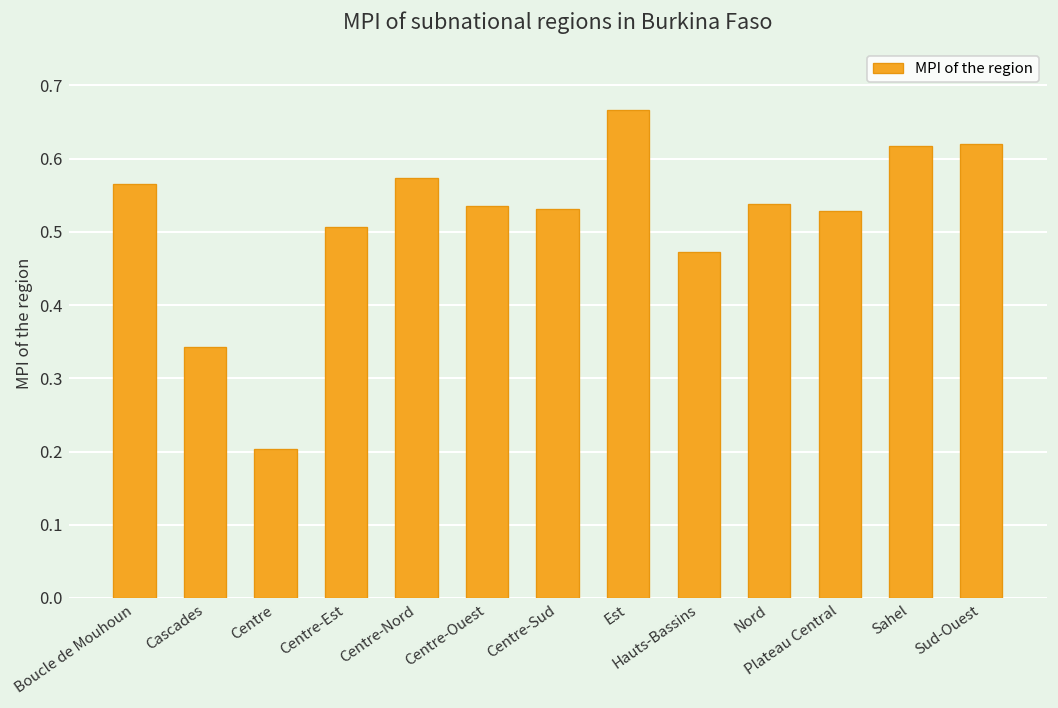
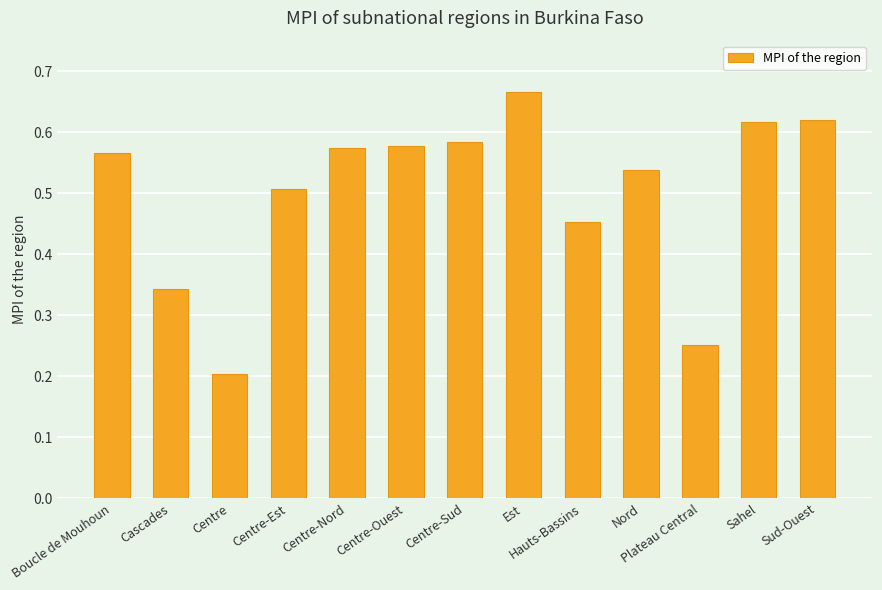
  {
    "Boucle de Mouhoun": 0.57,
    "Cascades": 0.34,
    "Centre": 0.20,
    "Centre-Est": 0.51,
    "Centre-Nord": 0.57,
-   "Centre-Ouest": 0.54,
-   "Centre-Sud": 0.53,
+   "Centre-Ouest": 0.58,
+   "Centre-Sud": 0.58,
    "Est": 0.67,
-   "Hauts-Bassins": 0.47,
+   "Hauts-Bassins": 0.45,
    "Nord": 0.54,
-   "Plateau Central": 0.53,
+   "Plateau Central": 0.25,
    "Sahel": 0.62,
    "Sud-Ouest": 0.62
  }
